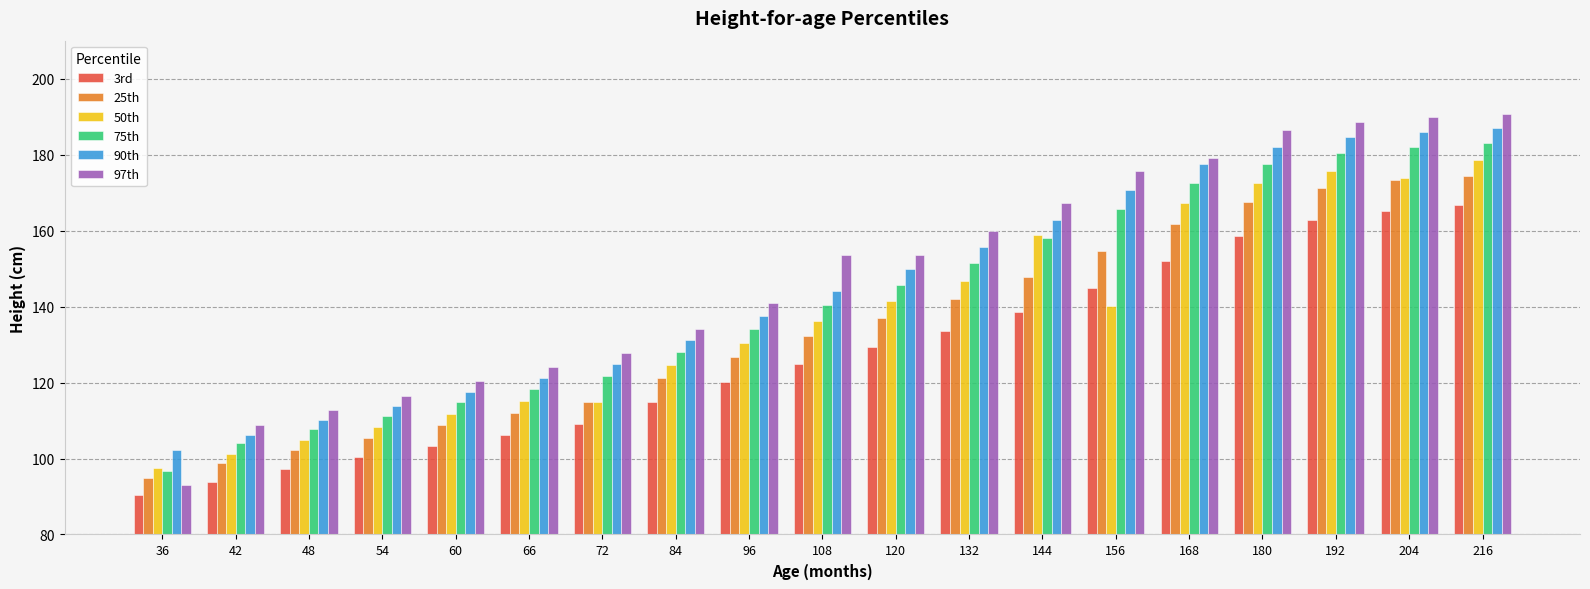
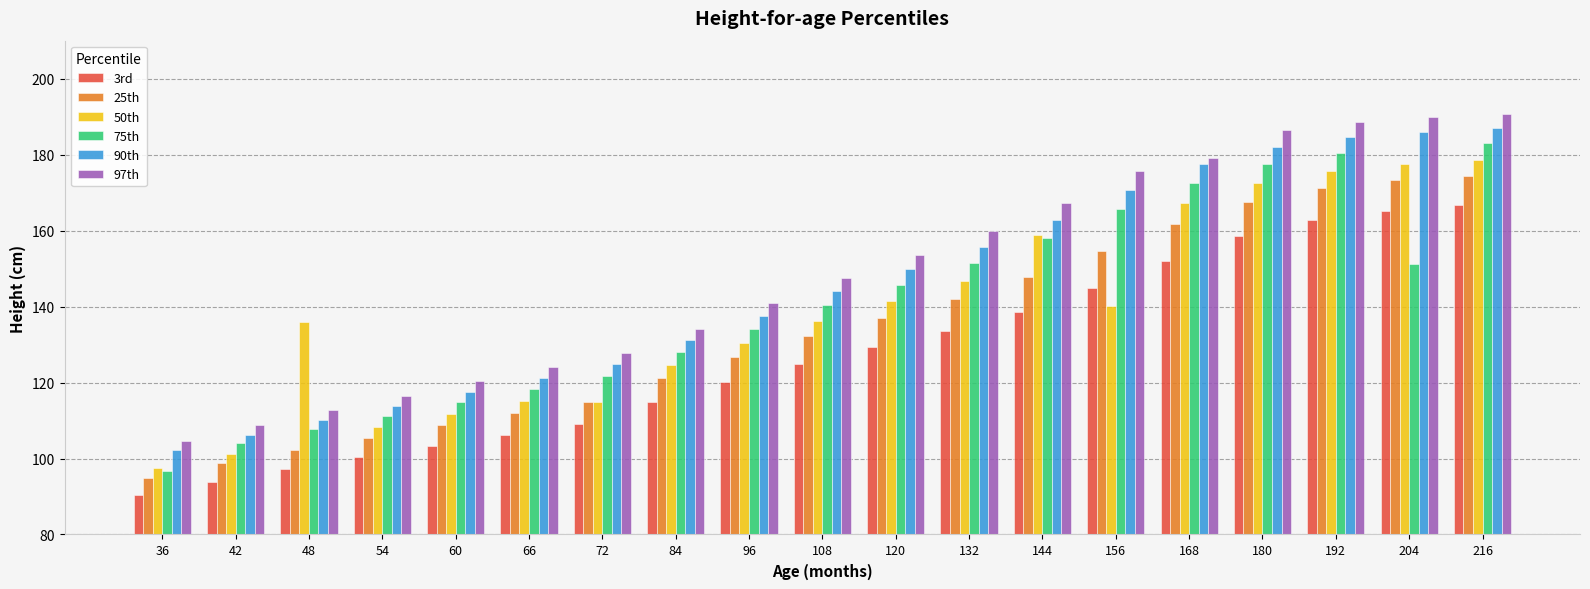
  {
    "50th": {
      "36": 98,
      "42": 101,
-     "48": 105,
+     "48": 136,
      "54": 108,
      "60": 112,
      "66": 115,
      "72": 115,
      "84": 125,
      "96": 131,
      "108": 136,
      "120": 142,
      "132": 147,
      "144": 159,
      "156": 140,
      "168": 167,
      "180": 173,
      "192": 176,
-     "204": 174,
+     "204": 178,
      "216": 179
    },
    "75th": {
      "36": 97,
      "42": 104,
      "48": 108,
      "54": 111,
      "60": 115,
      "66": 118,
      "72": 122,
      "84": 128,
      "96": 134,
      "108": 140,
      "120": 146,
      "132": 151,
      "144": 158,
      "156": 166,
      "168": 173,
      "180": 178,
      "192": 180,
-     "204": 182,
+     "204": 151,
      "216": 183
    },
    "90th": {
      "36": 102,
      "42": 106,
      "48": 110,
      "54": 114,
      "60": 118,
      "66": 121,
      "72": 125,
      "84": 131,
      "96": 138,
      "108": 144,
      "120": 150,
      "132": 156,
      "144": 163,
      "156": 171,
      "168": 178,
      "180": 182,
      "192": 185,
      "204": 186,
      "216": 187
    },
    "97th": {
-     "36": 93,
+     "36": 105,
      "42": 109,
      "48": 113,
      "54": 117,
      "60": 120,
      "66": 124,
      "72": 128,
      "84": 134,
      "96": 141,
-     "108": 154,
+     "108": 148,
      "120": 154,
      "132": 160,
      "144": 167,
      "156": 176,
      "168": 179,
      "180": 187,
      "192": 189,
      "204": 190,
      "216": 191
    }
  }
